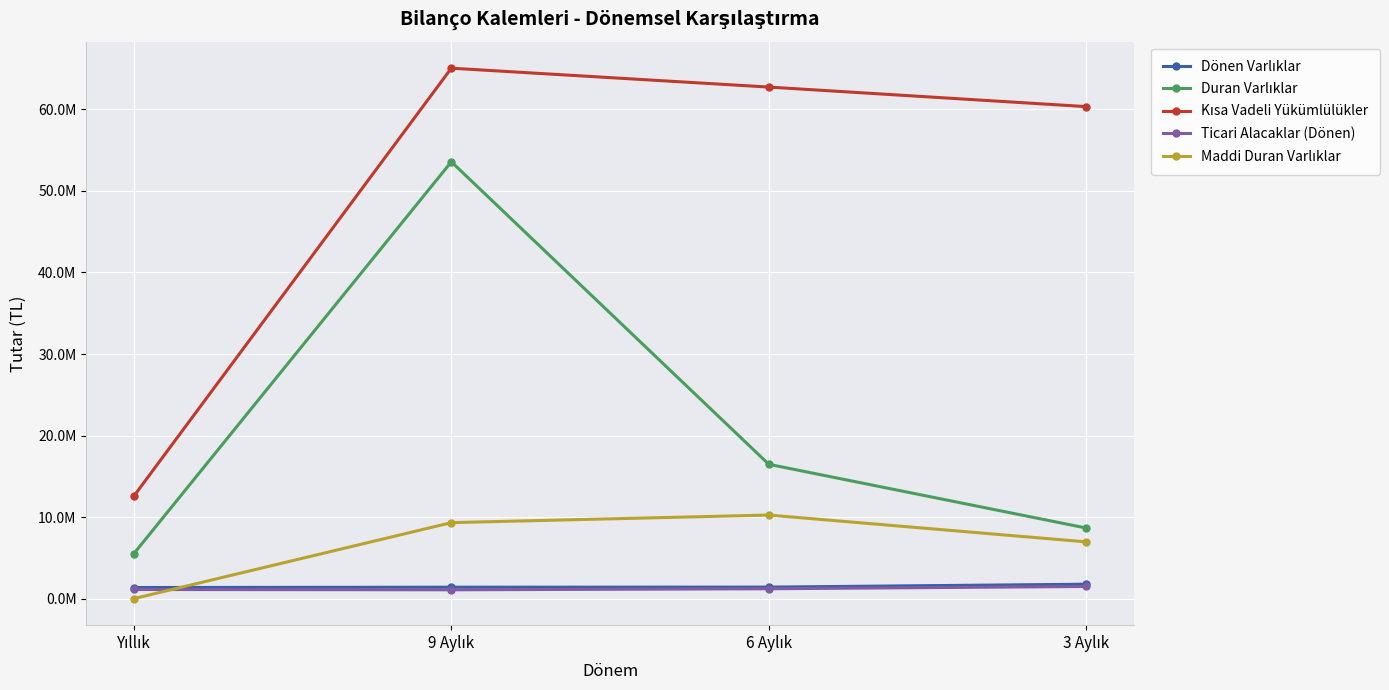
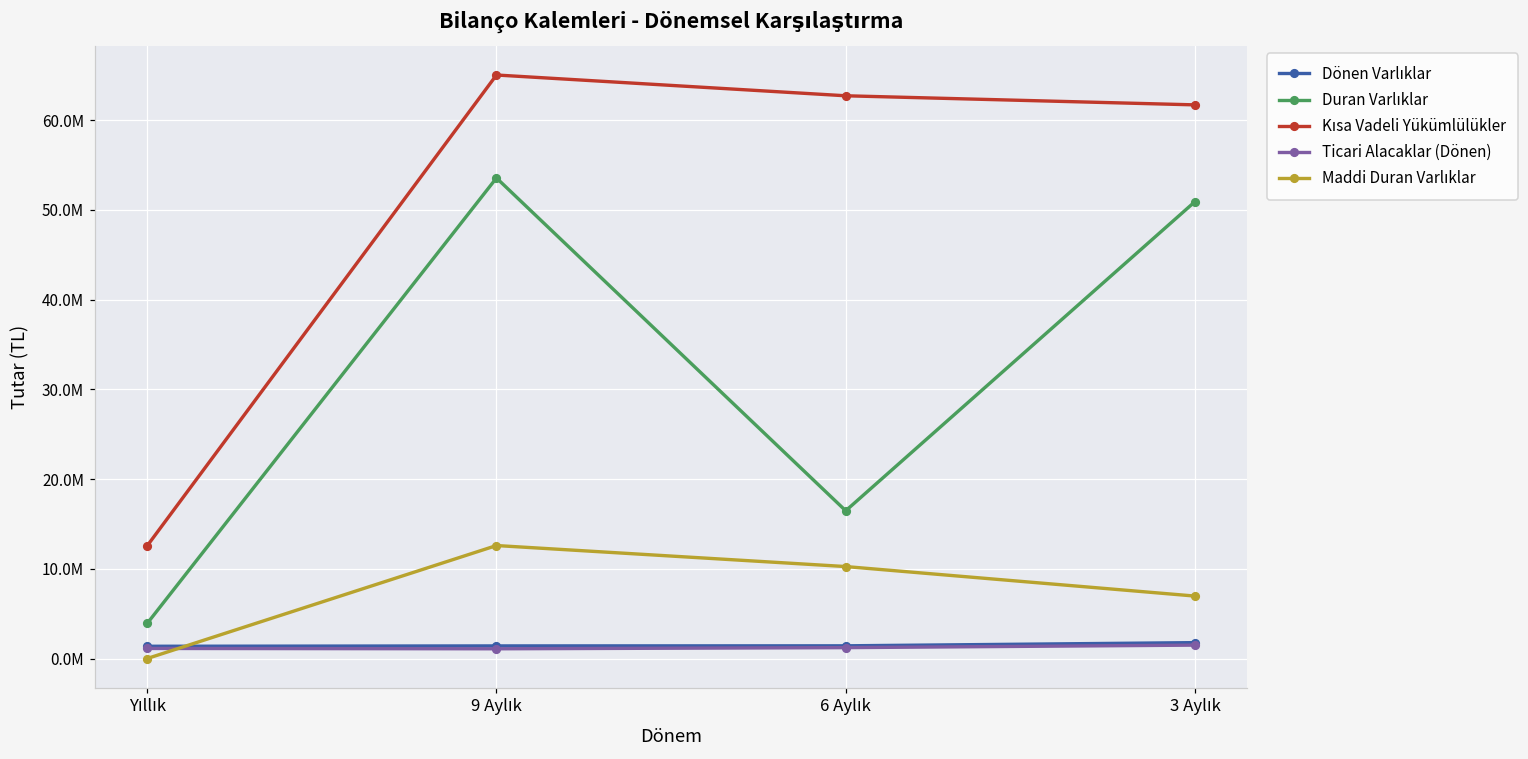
  {
    "Dönen Varlıklar": {
      "9 Aylık": 1000000
    },
    "Duran Varlıklar": {
-     "Yıllık": 6000000,
+     "Yıllık": 4000000,
      "9 Aylık": 54000000,
      "6 Aylık": 16000000,
-     "3 Aylık": 9000000
+     "3 Aylık": 51000000
    },
    "Kısa Vadeli Yükümlülükler": {
      "Yıllık": 13000000,
      "9 Aylık": 65000000,
      "6 Aylık": 63000000,
-     "3 Aylık": 60000000
+     "3 Aylık": 62000000
    },
    "Ticari Alacaklar (Dönen)": {
      "9 Aylık": 1000000
    },
    "Maddi Duran Varlıklar": {
      "Yıllık": 0,
-     "9 Aylık": 9000000,
+     "9 Aylık": 13000000,
      "6 Aylık": 10000000,
      "3 Aylık": 7000000
    }
  }
